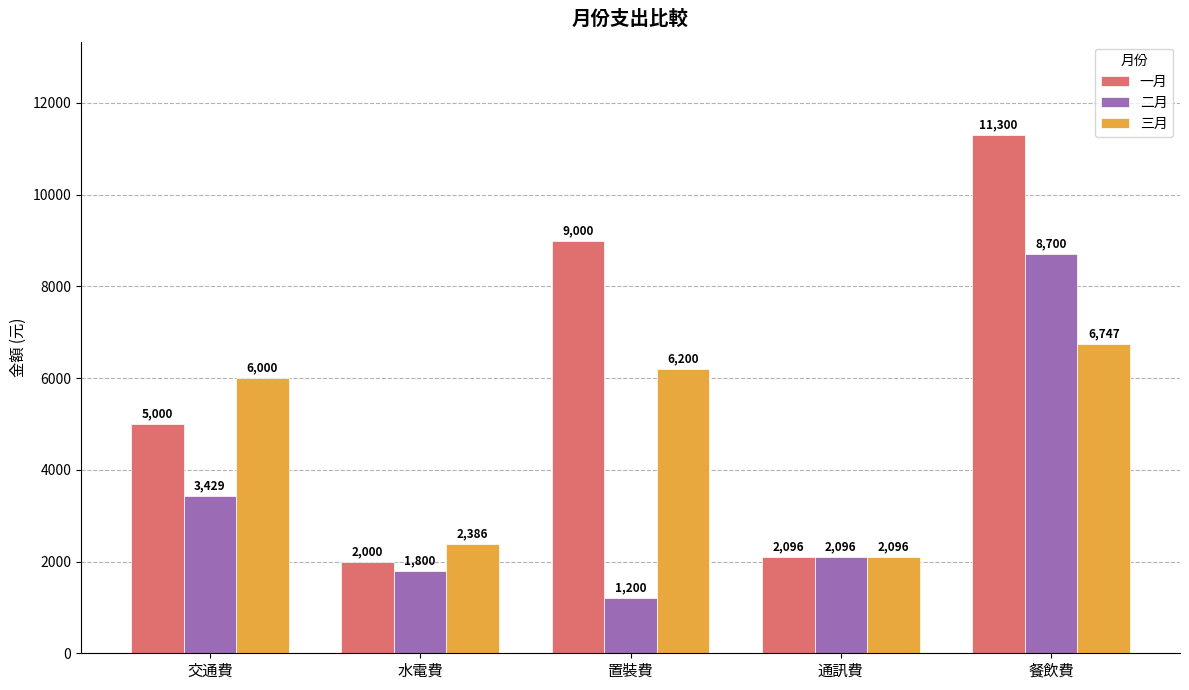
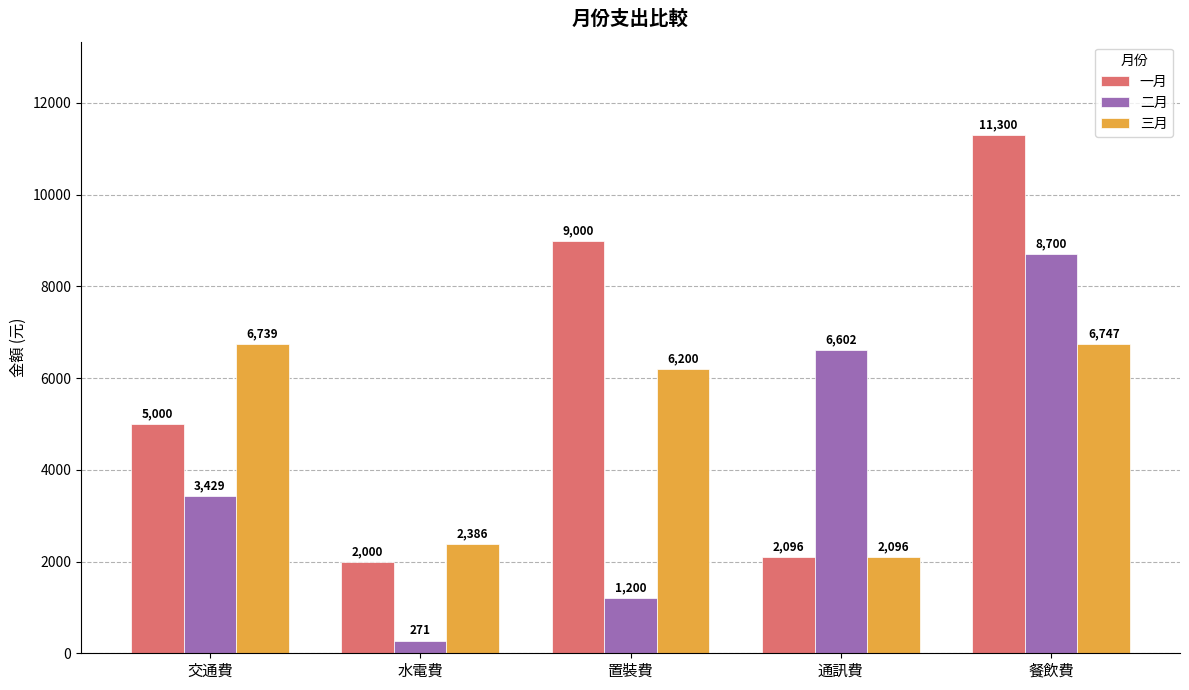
  {
    "一月": {
      "交通費": "5,000",
      "水電費": "2,000",
      "置裝費": "9,000",
      "通訊費": "2,096",
      "餐飲費": "11,300"
    },
    "二月": {
      "交通費": "3,429",
-     "水電費": "1,800",
+     "水電費": "271",
      "置裝費": "1,200",
-     "通訊費": "2,096",
+     "通訊費": "6,602",
      "餐飲費": "8,700"
    },
    "三月": {
-     "交通費": "6,000",
+     "交通費": "6,739",
      "水電費": "2,386",
      "置裝費": "6,200",
      "通訊費": "2,096",
      "餐飲費": "6,747"
    }
  }
